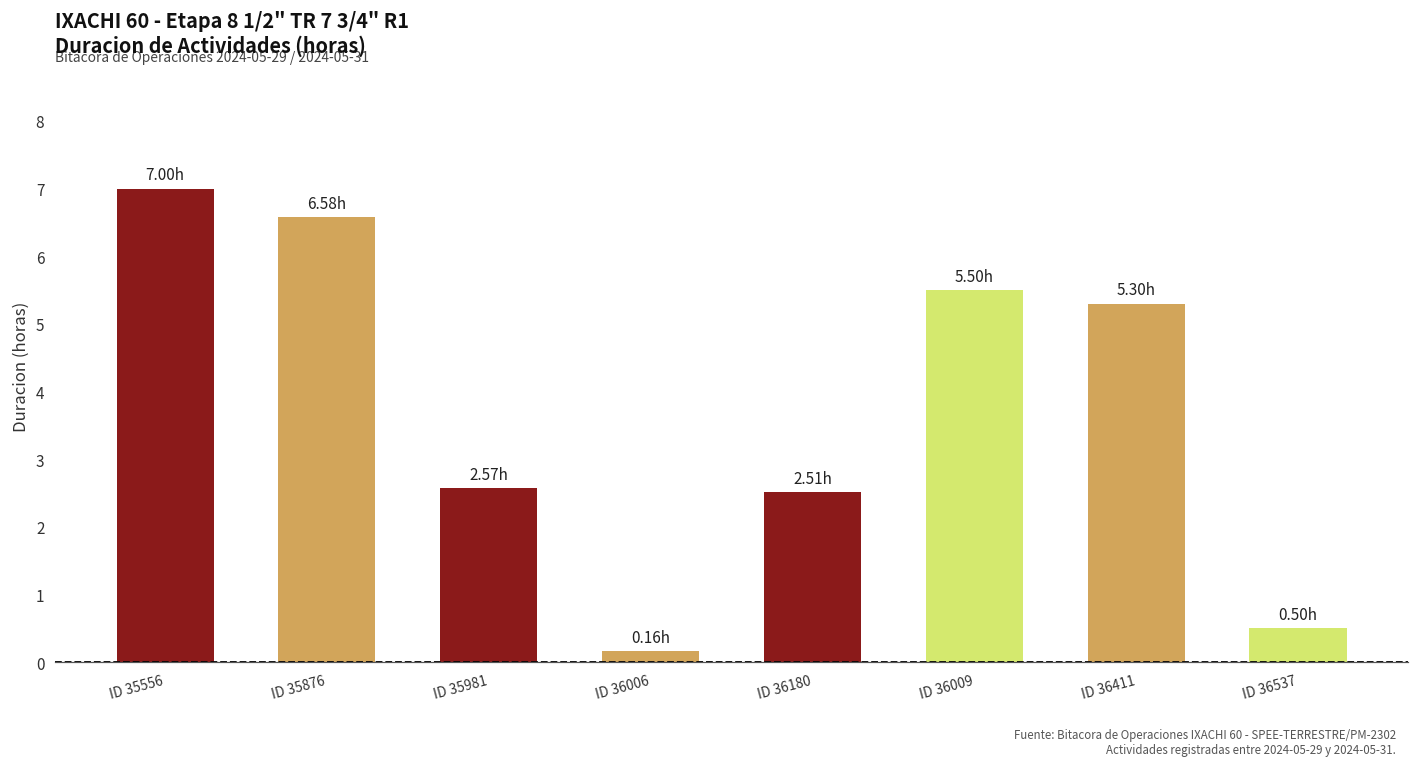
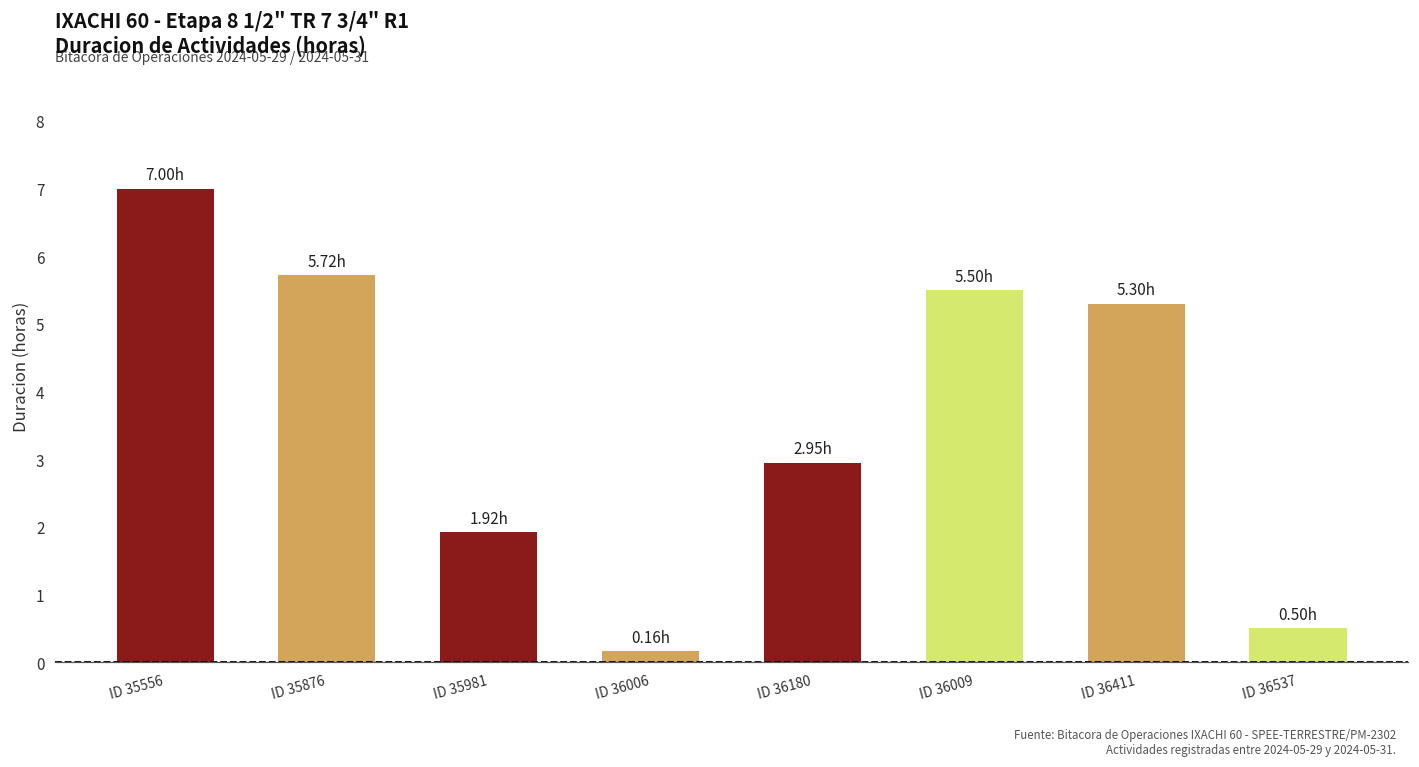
  {
    "ID 35556": "7.00h",
-   "ID 35876": "6.58h",
-   "ID 35981": "2.57h",
+   "ID 35876": "5.72h",
+   "ID 35981": "1.92h",
    "ID 36006": "0.16h",
-   "ID 36180": "2.51h",
+   "ID 36180": "2.95h",
    "ID 36009": "5.50h",
    "ID 36411": "5.30h",
    "ID 36537": "0.50h"
  }
